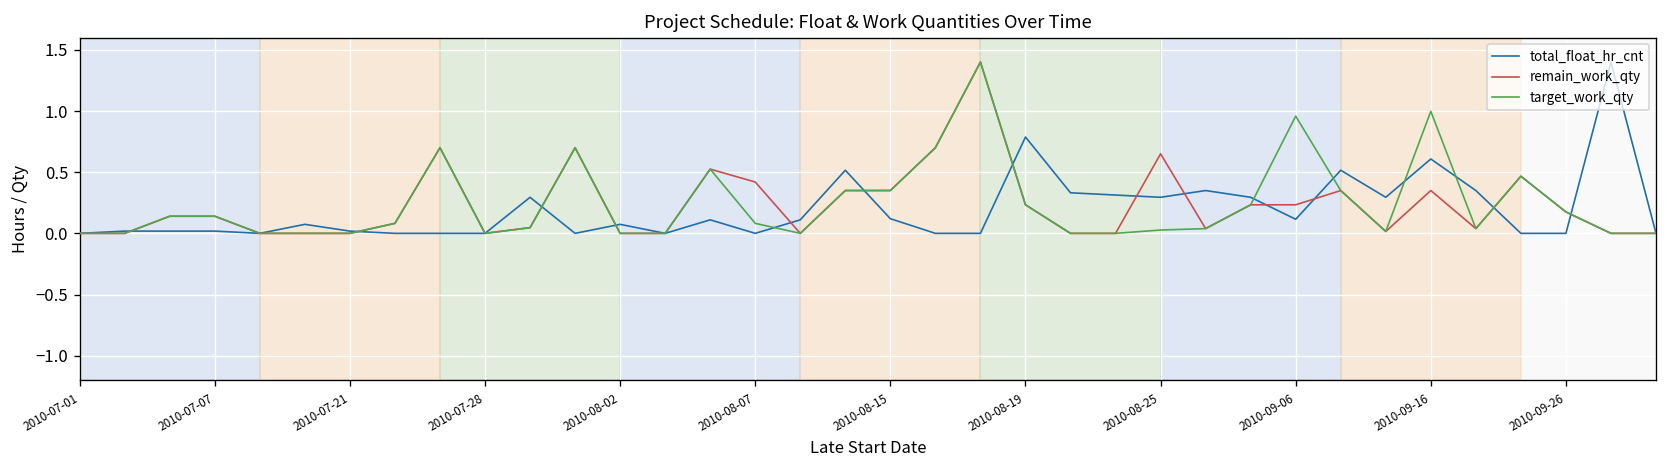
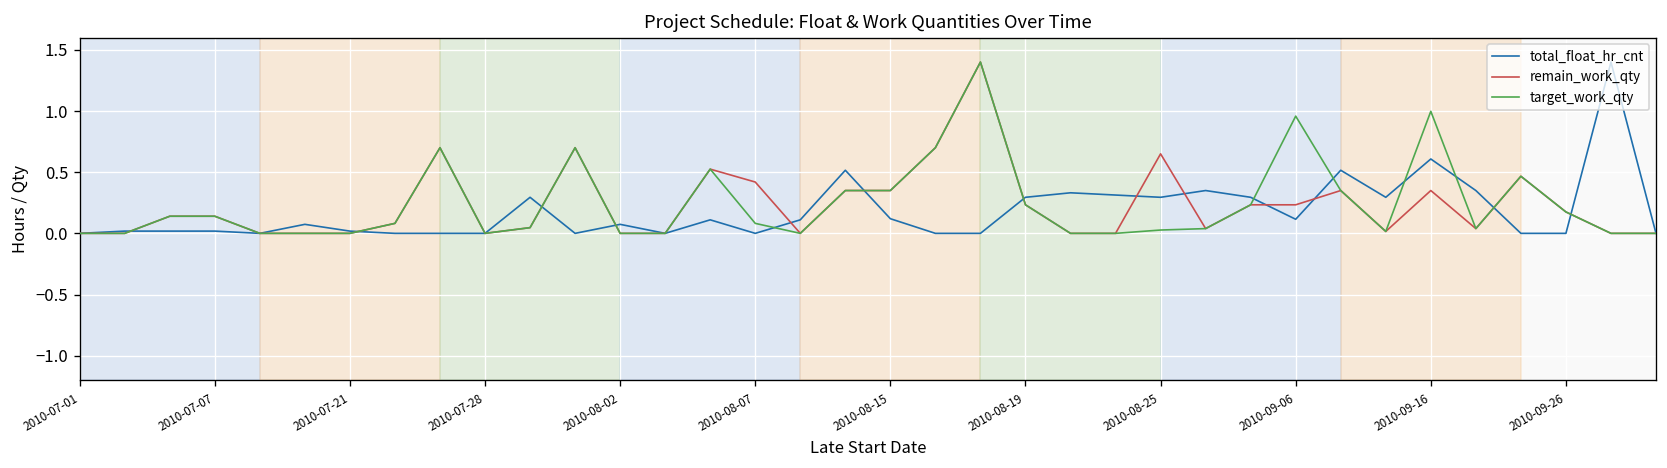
  {
    "total_float_hr_cnt": {
      "2010-07-07": 0.02,
      "2010-08-02": 0.07,
      "2010-08-07": 0.00,
      "2010-08-15": 0.12,
-     "2010-08-19": 0.79,
+     "2010-08-19": 0.29,
      "2010-08-25": 0.29,
      "2010-09-06": 0.12,
      "2010-09-16": 0.61,
      "2010-09-26": 0.00
    },
    "remain_work_qty": {
      "2010-08-07": 0.42,
      "2010-08-25": 0.65,
      "2010-09-06": 0.23,
      "2010-09-16": 0.35
    },
    "target_work_qty": {
      "2010-08-07": 0.08,
      "2010-08-25": 0.03,
      "2010-09-06": 0.96,
      "2010-09-16": 1.00
    }
  }
